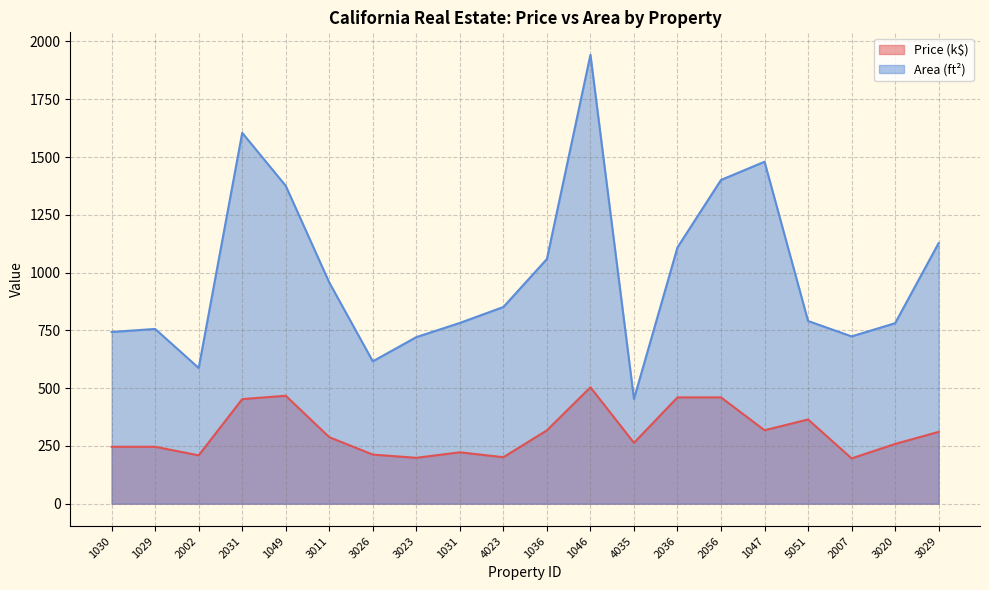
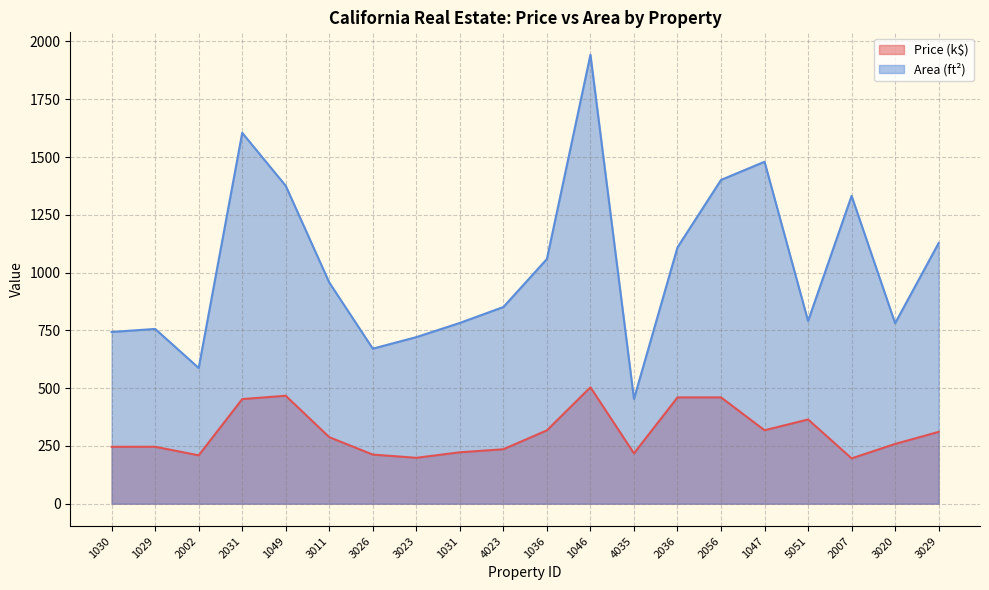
  {
    "Price (k$)": {
      "1030": 250,
      "1029": 250,
      "2002": 210,
      "2031": 450,
      "1049": 470,
      "3011": 290,
      "3026": 210,
      "3023": 200,
      "1031": 220,
-     "4023": 200,
+     "4023": 240,
      "1036": 320,
      "1046": 500,
-     "4035": 260,
+     "4035": 220,
      "2036": 460,
      "2056": 460,
      "1047": 320,
      "5051": 360,
      "2007": 200,
      "3020": 260,
      "3029": 310
    },
    "Area (ft²)": {
      "1030": 740,
      "1029": 760,
      "2002": 590,
      "2031": 1600,
      "1049": 1380,
      "3011": 960,
-     "3026": 620,
+     "3026": 670,
      "3023": 720,
      "1031": 780,
      "4023": 850,
      "1036": 1060,
      "1046": 1940,
      "4035": 450,
      "2036": 1110,
      "2056": 1400,
      "1047": 1480,
      "5051": 790,
-     "2007": 720,
+     "2007": 1330,
      "3020": 780,
      "3029": 1130
    }
  }
